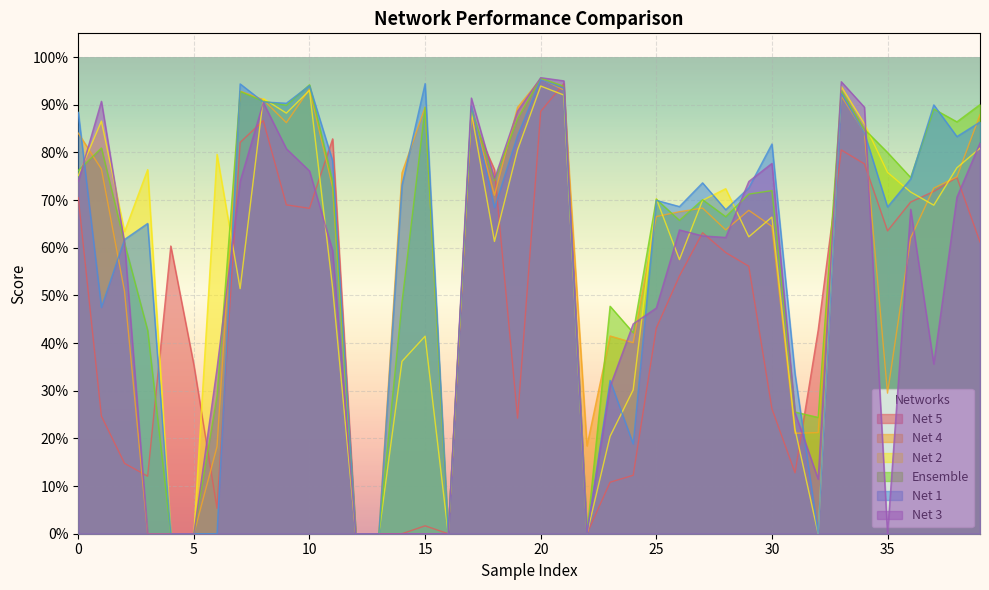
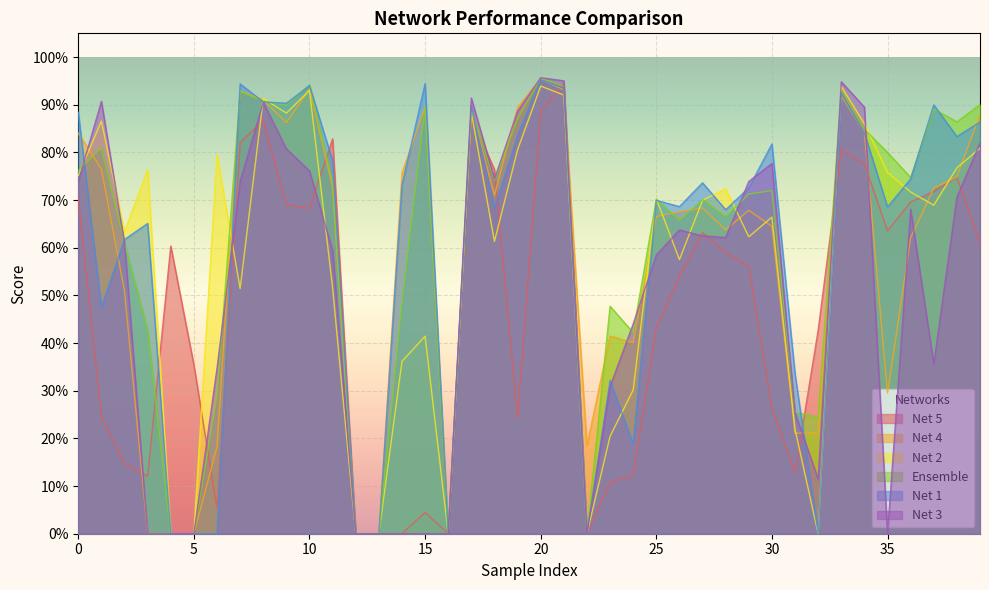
  {
    "Net 5": {
      "0": "70%",
      "5": "35%",
      "10": "68%",
-     "15": "2%",
+     "15": "4%",
      "20": "89%",
      "25": "43%",
      "30": "26%",
      "35": "64%"
    },
    "Ensemble": {
      "0": "76%",
      "30": "72%",
      "35": "80%"
    },
    "Net 1": {
      "0": "88%",
      "15": "94%",
      "30": "82%",
      "35": "69%"
    },
    "Net 3": {
      "0": "74%",
      "10": "76%",
      "15": "0%",
-     "25": "47%",
+     "25": "58%",
      "30": "78%",
      "35": "0%"
    }
  }
